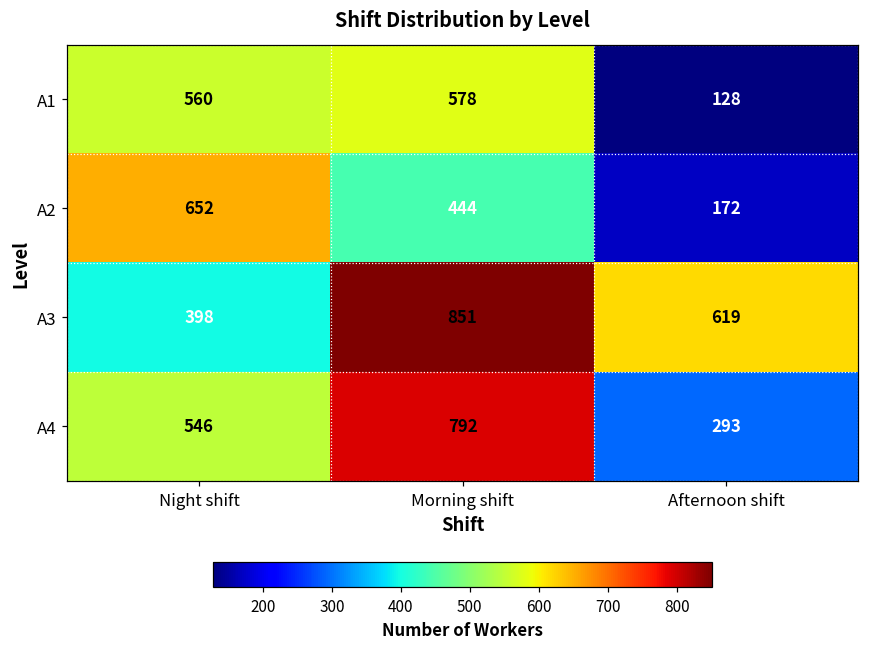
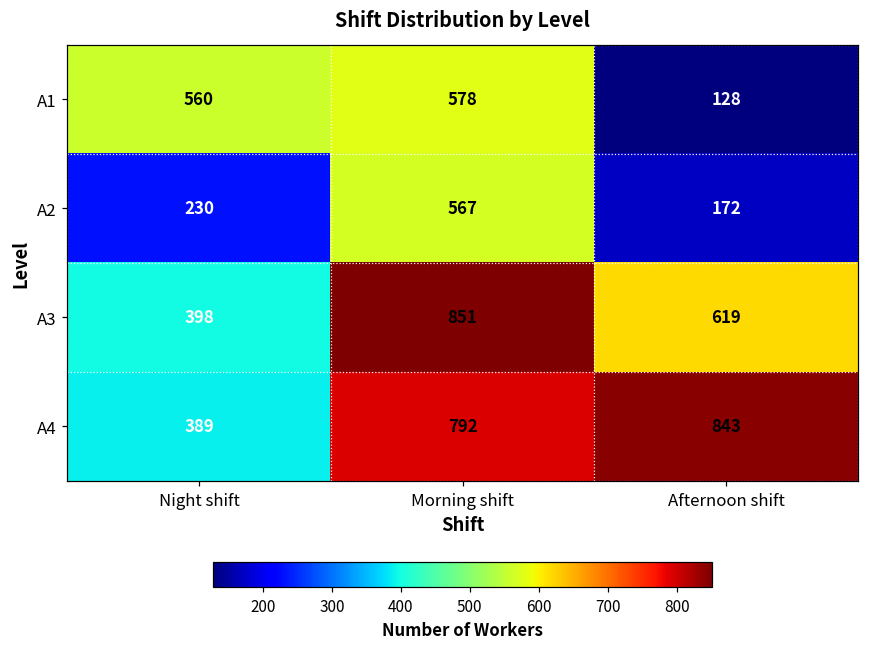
  {
    "A1": {
      "Night shift": 560,
      "Morning shift": 578,
      "Afternoon shift": 128
    },
    "A2": {
-     "Night shift": 652,
-     "Morning shift": 444,
+     "Night shift": 230,
+     "Morning shift": 567,
      "Afternoon shift": 172
    },
    "A3": {
      "Night shift": 398,
      "Morning shift": 851,
      "Afternoon shift": 619
    },
    "A4": {
-     "Night shift": 546,
+     "Night shift": 389,
      "Morning shift": 792,
-     "Afternoon shift": 293
+     "Afternoon shift": 843
    }
  }
